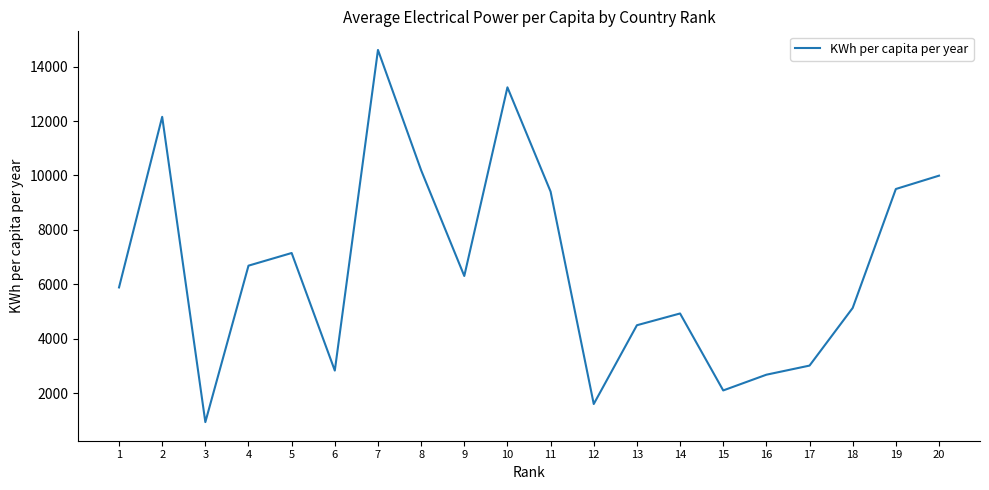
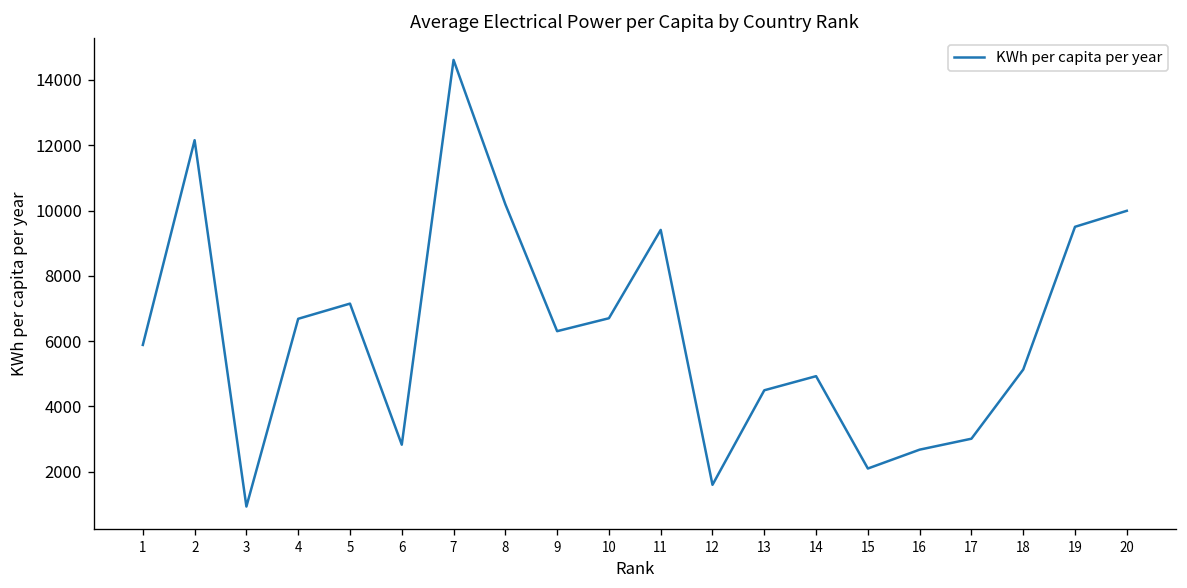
  {
    "1": 5900,
    "2": 12200,
    "3": 900,
    "4": 6700,
    "5": 7200,
    "6": 2800,
    "7": 14600,
    "8": 10200,
    "9": 6300,
-   "10": 13200,
+   "10": 6700,
    "11": 9400,
    "12": 1600,
    "13": 4500,
    "14": 4900,
    "15": 2100,
    "16": 2700,
    "17": 3000,
    "18": 5100,
    "19": 9500,
    "20": 10000
  }
